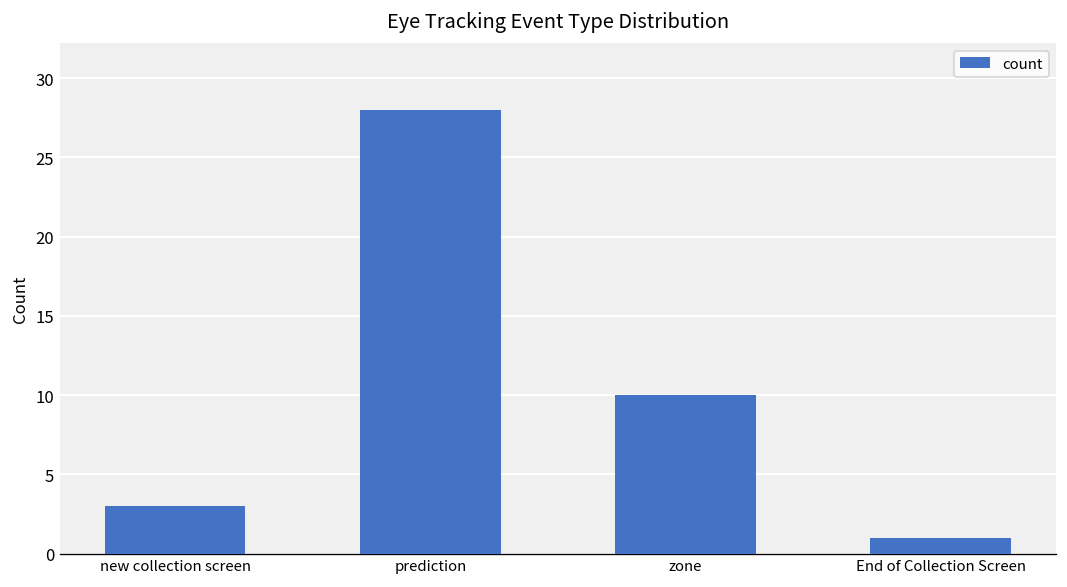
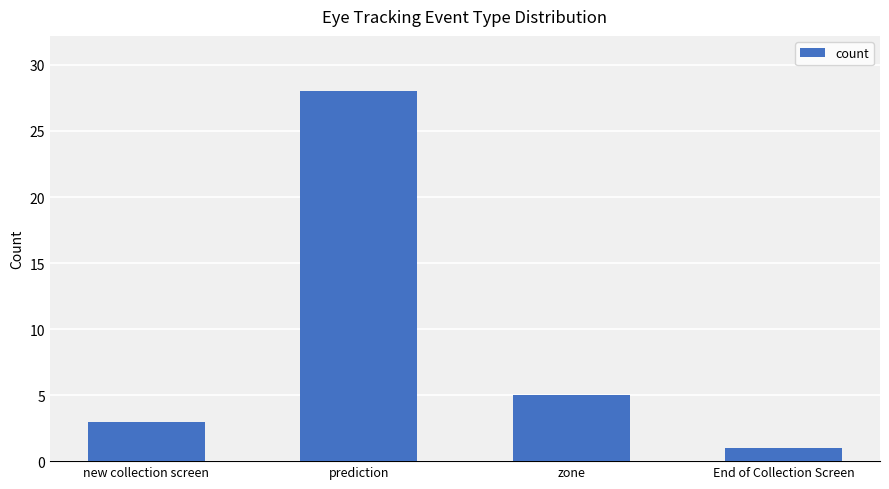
  {
    "new collection screen": 3,
    "prediction": 28,
-   "zone": 10,
+   "zone": 5,
    "End of Collection Screen": 1
  }
